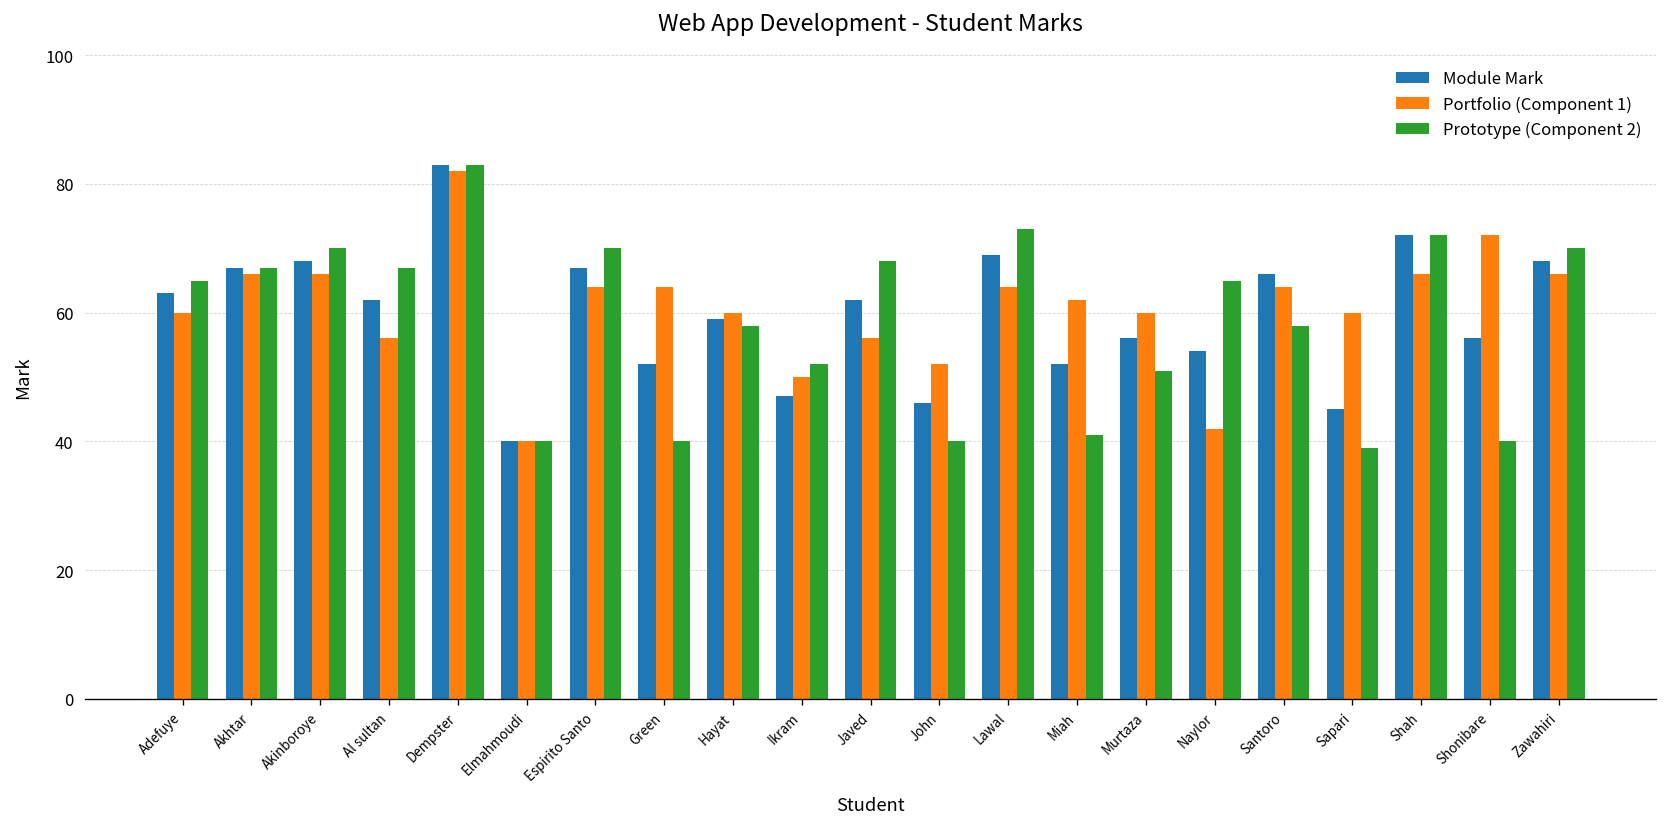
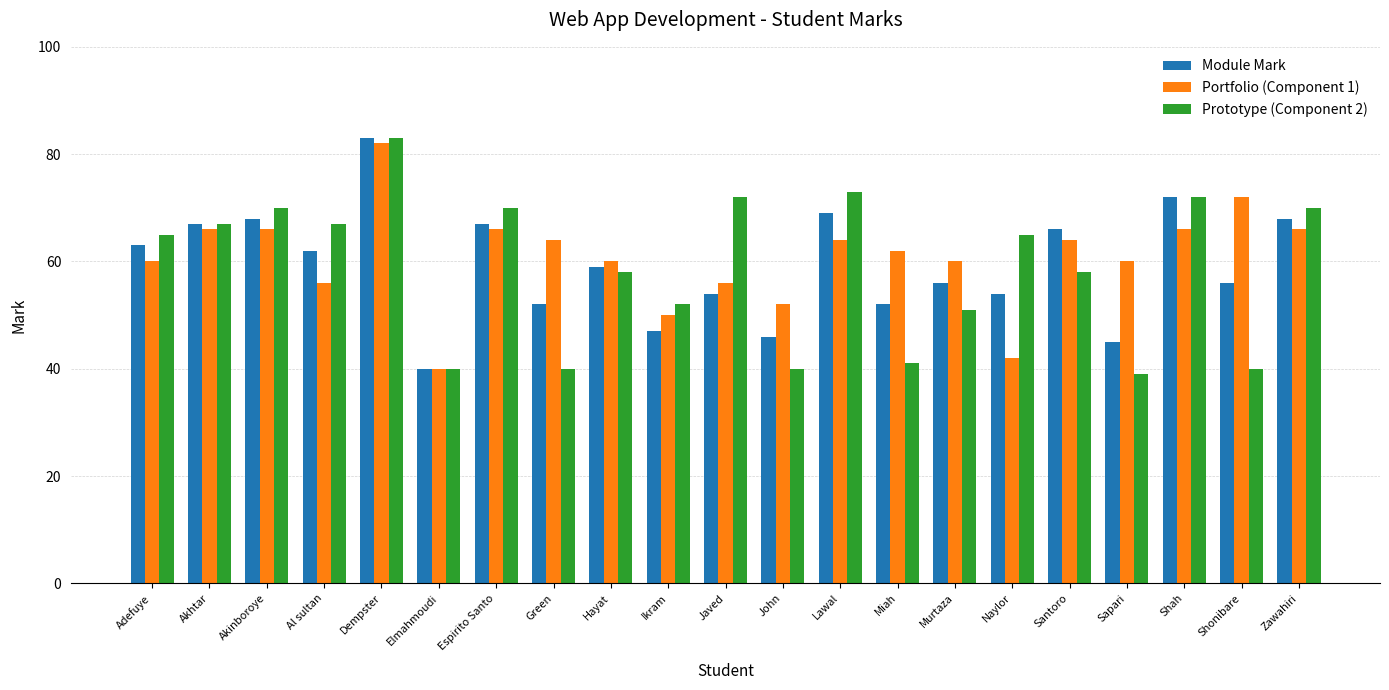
  {
    "Module Mark": {
      "Adefuye": 63,
      "Akhtar": 67,
      "Akinboroye": 68,
      "Al sultan": 62,
      "Dempster": 83,
      "Elmahmoudi": 40,
      "Espirito Santo": 67,
      "Green": 52,
      "Hayat": 59,
      "Ikram": 47,
-     "Javed": 62,
+     "Javed": 54,
      "John": 46,
      "Lawal": 69,
      "Miah": 52,
      "Murtaza": 56,
      "Naylor": 54,
      "Santoro": 66,
      "Sapari": 45,
      "Shah": 72,
      "Shonibare": 56,
      "Zawahiri": 68
    },
    "Portfolio (Component 1)": {
      "Adefuye": 60,
      "Akhtar": 66,
      "Akinboroye": 66,
      "Al sultan": 56,
      "Dempster": 82,
      "Elmahmoudi": 40,
-     "Espirito Santo": 64,
+     "Espirito Santo": 66,
      "Green": 64,
      "Hayat": 60,
      "Ikram": 50,
      "Javed": 56,
      "John": 52,
      "Lawal": 64,
      "Miah": 62,
      "Murtaza": 60,
      "Naylor": 42,
      "Santoro": 64,
      "Sapari": 60,
      "Shah": 66,
      "Shonibare": 72,
      "Zawahiri": 66
    },
    "Prototype (Component 2)": {
      "Adefuye": 65,
      "Akhtar": 67,
      "Akinboroye": 70,
      "Al sultan": 67,
      "Dempster": 83,
      "Elmahmoudi": 40,
      "Espirito Santo": 70,
      "Green": 40,
      "Hayat": 58,
      "Ikram": 52,
-     "Javed": 68,
+     "Javed": 72,
      "John": 40,
      "Lawal": 73,
      "Miah": 41,
      "Murtaza": 51,
      "Naylor": 65,
      "Santoro": 58,
      "Sapari": 39,
      "Shah": 72,
      "Shonibare": 40,
      "Zawahiri": 70
    }
  }
